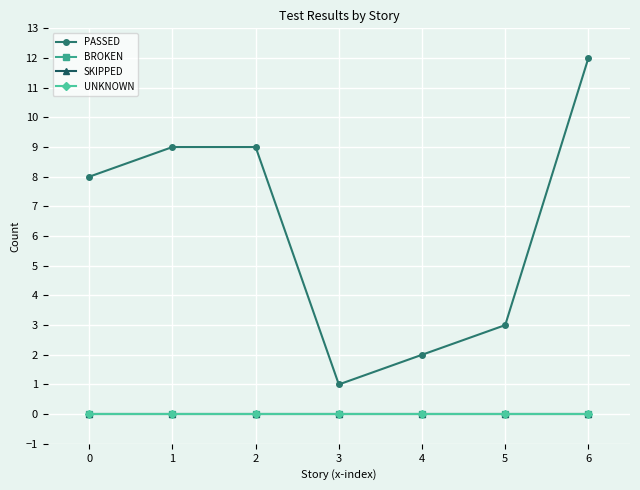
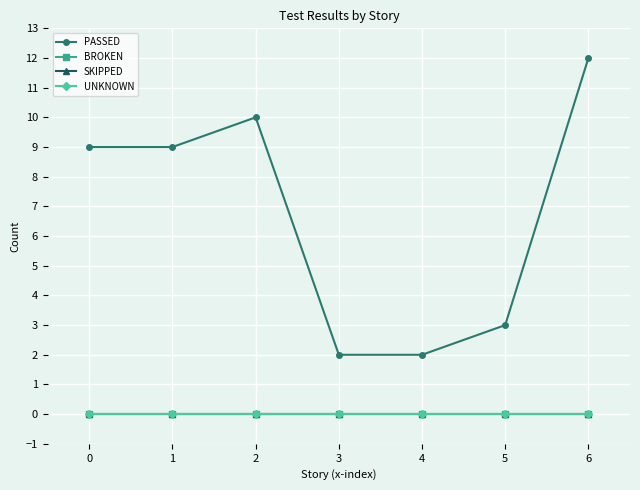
  {
    "PASSED": {
-     "0": 8,
+     "0": 9,
      "1": 9,
-     "2": 9,
-     "3": 1,
+     "2": 10,
+     "3": 2,
      "4": 2,
      "5": 3,
      "6": 12
    },
    "UNKNOWN": {
      "0": 0,
      "1": 0,
      "2": 0,
      "3": 0,
      "4": 0,
      "5": 0,
      "6": 0
    }
  }
